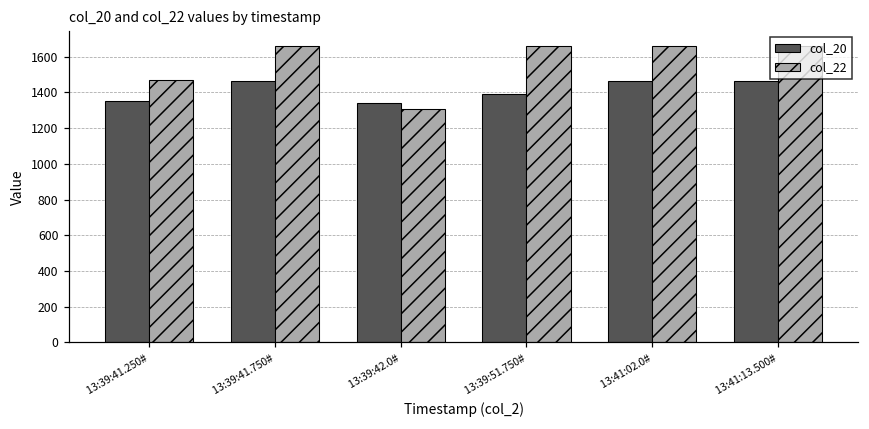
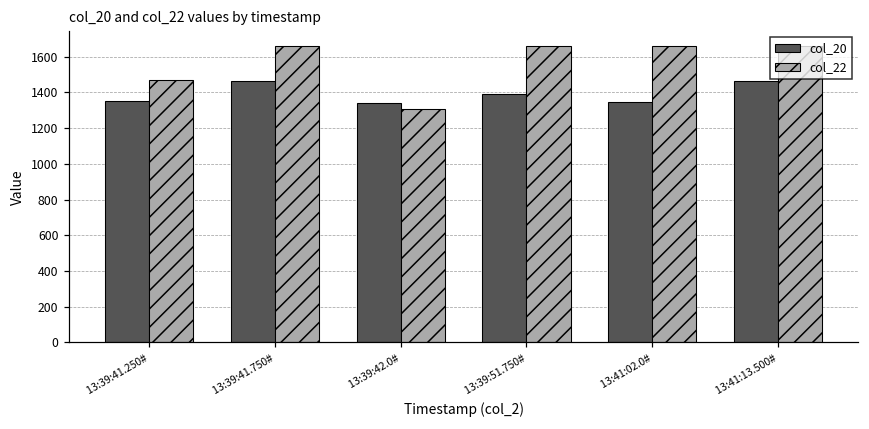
  {
    "col_20": {
      "13:39:41.250#": 1350,
      "13:39:41.750#": 1460,
      "13:39:42.0#": 1340,
      "13:39:51.750#": 1390,
-     "13:41:02.0#": 1460,
+     "13:41:02.0#": 1350,
      "13:41:13.500#": 1460
    },
    "col_22": {
      "13:39:41.250#": 1470,
      "13:39:41.750#": 1660,
      "13:39:42.0#": 1310,
      "13:39:51.750#": 1660,
      "13:41:02.0#": 1660
    }
  }
